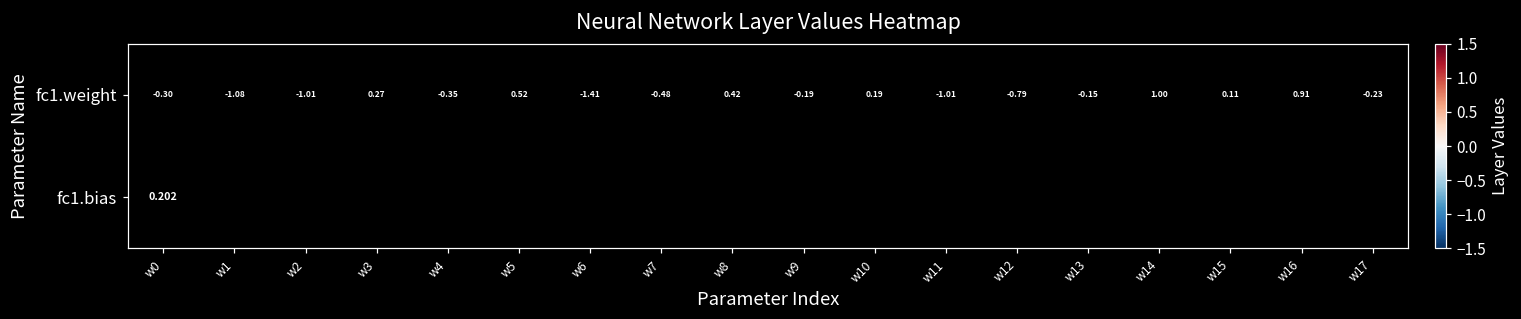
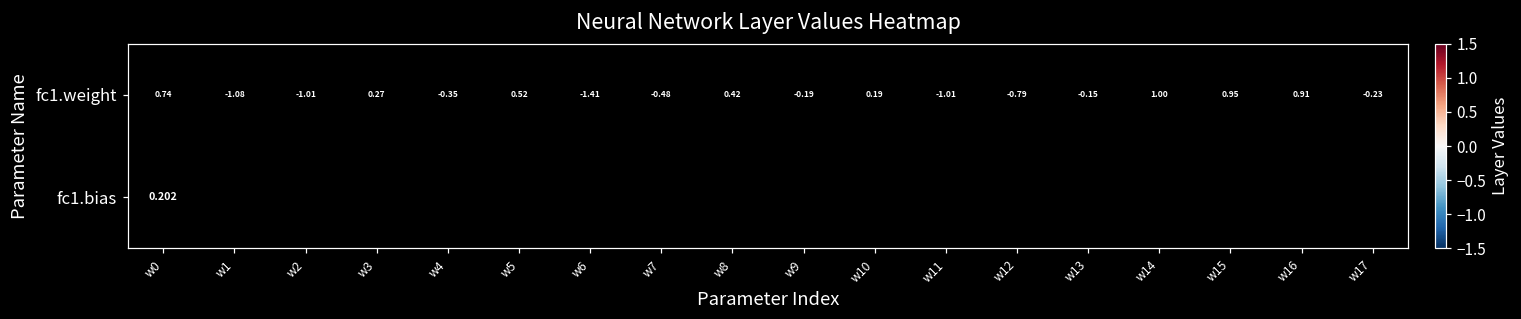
  {
    "fc1.weight": {
-     "w0": -0.30,
+     "w0": 0.74,
      "w1": -1.08,
      "w2": -1.01,
      "w3": 0.27,
      "w4": -0.35,
      "w5": 0.52,
      "w6": -1.41,
      "w7": -0.48,
      "w8": 0.42,
      "w9": -0.19,
      "w10": 0.19,
      "w11": -1.01,
      "w12": -0.79,
      "w13": -0.15,
      "w14": 1.00,
-     "w15": 0.11,
+     "w15": 0.95,
      "w16": 0.91,
      "w17": -0.23
    },
    "fc1.bias": {
      "w0": 0.202
    }
  }
